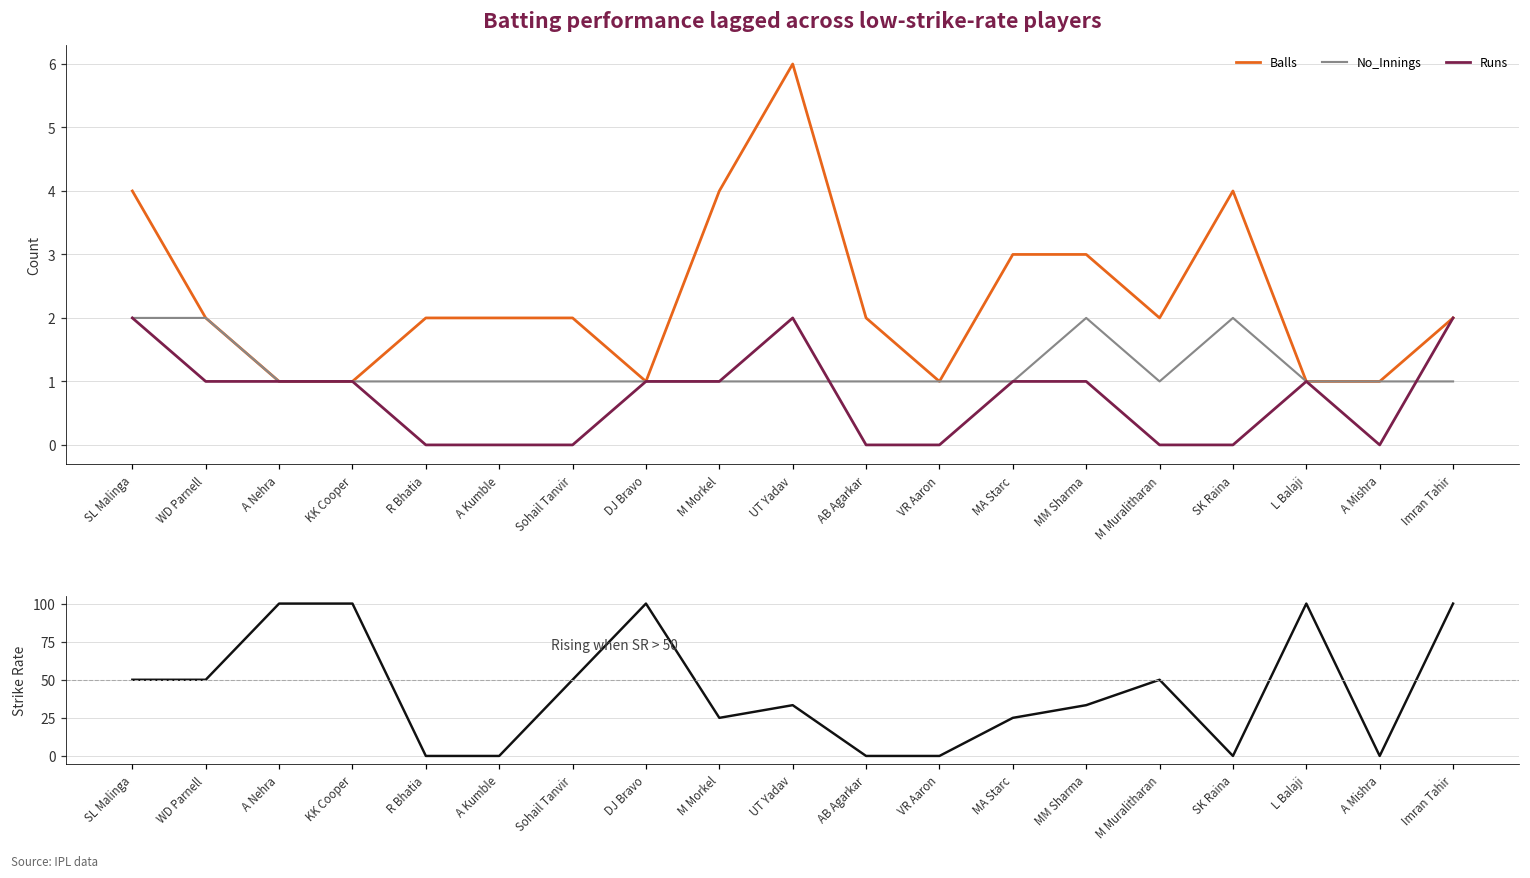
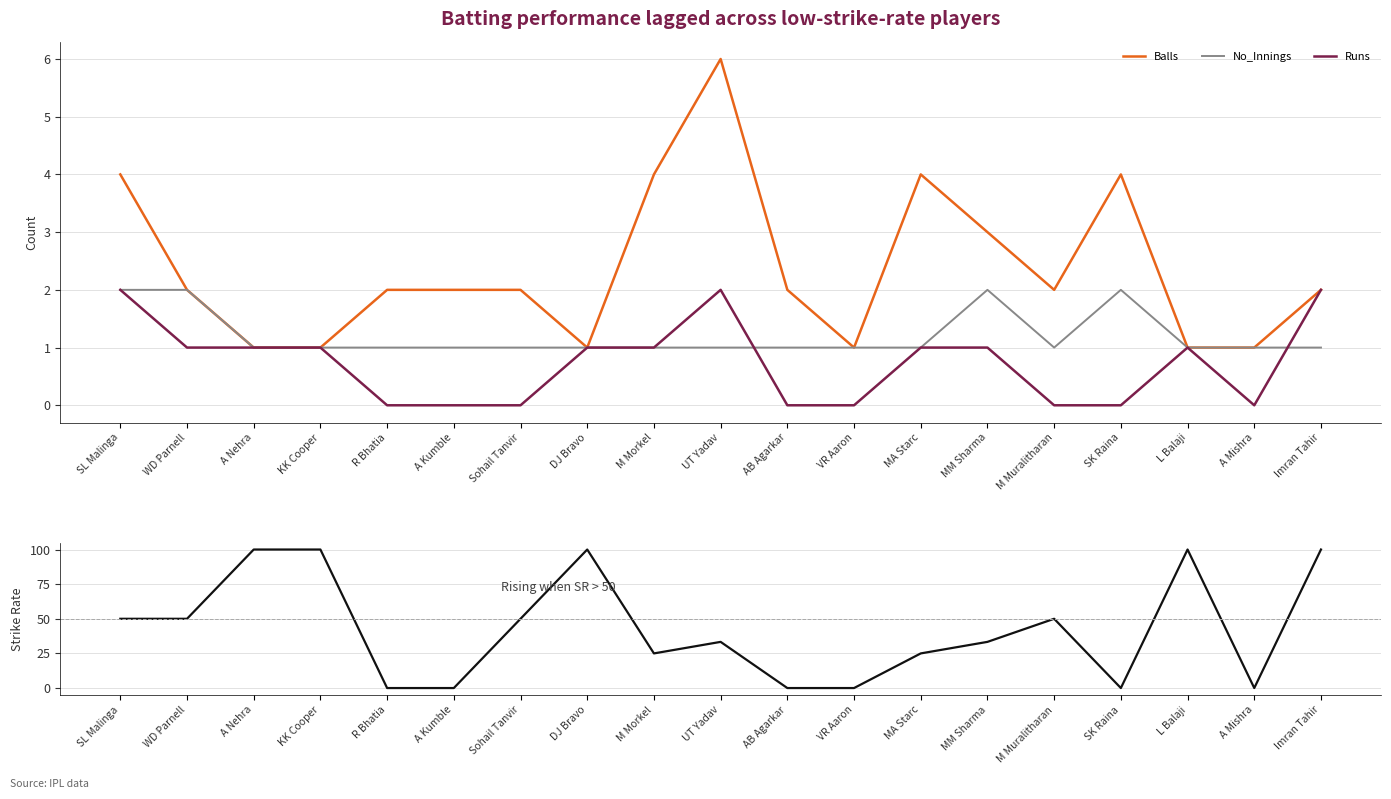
  {
    "Batting performance lagged across low-strike-rate players": {
      "Balls": {
        "SL Malinga": 4,
        "R Bhatia": 2,
        "A Kumble": 2,
        "Sohail Tanvir": 2,
        "M Morkel": 4,
        "UT Yadav": 6,
        "AB Agarkar": 2,
-       "MA Starc": 3,
+       "MA Starc": 4,
        "MM Sharma": 3,
        "M Muralitharan": 2,
        "SK Raina": 4
      },
      "No_Innings": {
        "R Bhatia": 1,
        "A Kumble": 1,
        "Sohail Tanvir": 1,
        "UT Yadav": 1,
        "AB Agarkar": 1,
        "MM Sharma": 2,
        "M Muralitharan": 1,
        "SK Raina": 2,
        "Imran Tahir": 1
      },
      "Runs": {
        "WD Parnell": 1,
        "R Bhatia": 0,
        "A Kumble": 0,
        "Sohail Tanvir": 0,
        "UT Yadav": 2,
        "AB Agarkar": 0,
        "VR Aaron": 0,
        "MM Sharma": 1,
        "M Muralitharan": 0,
        "SK Raina": 0,
        "A Mishra": 0
      }
    }
  }
